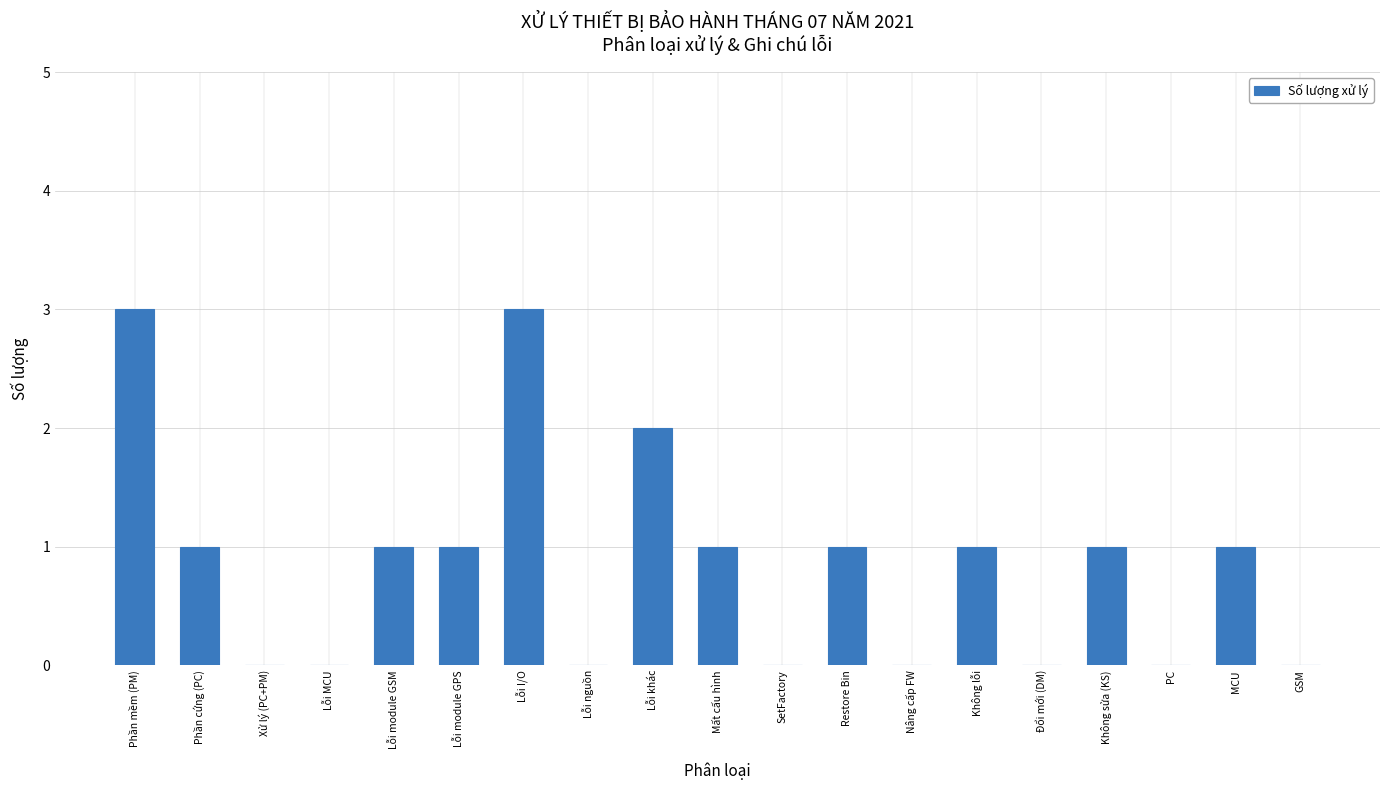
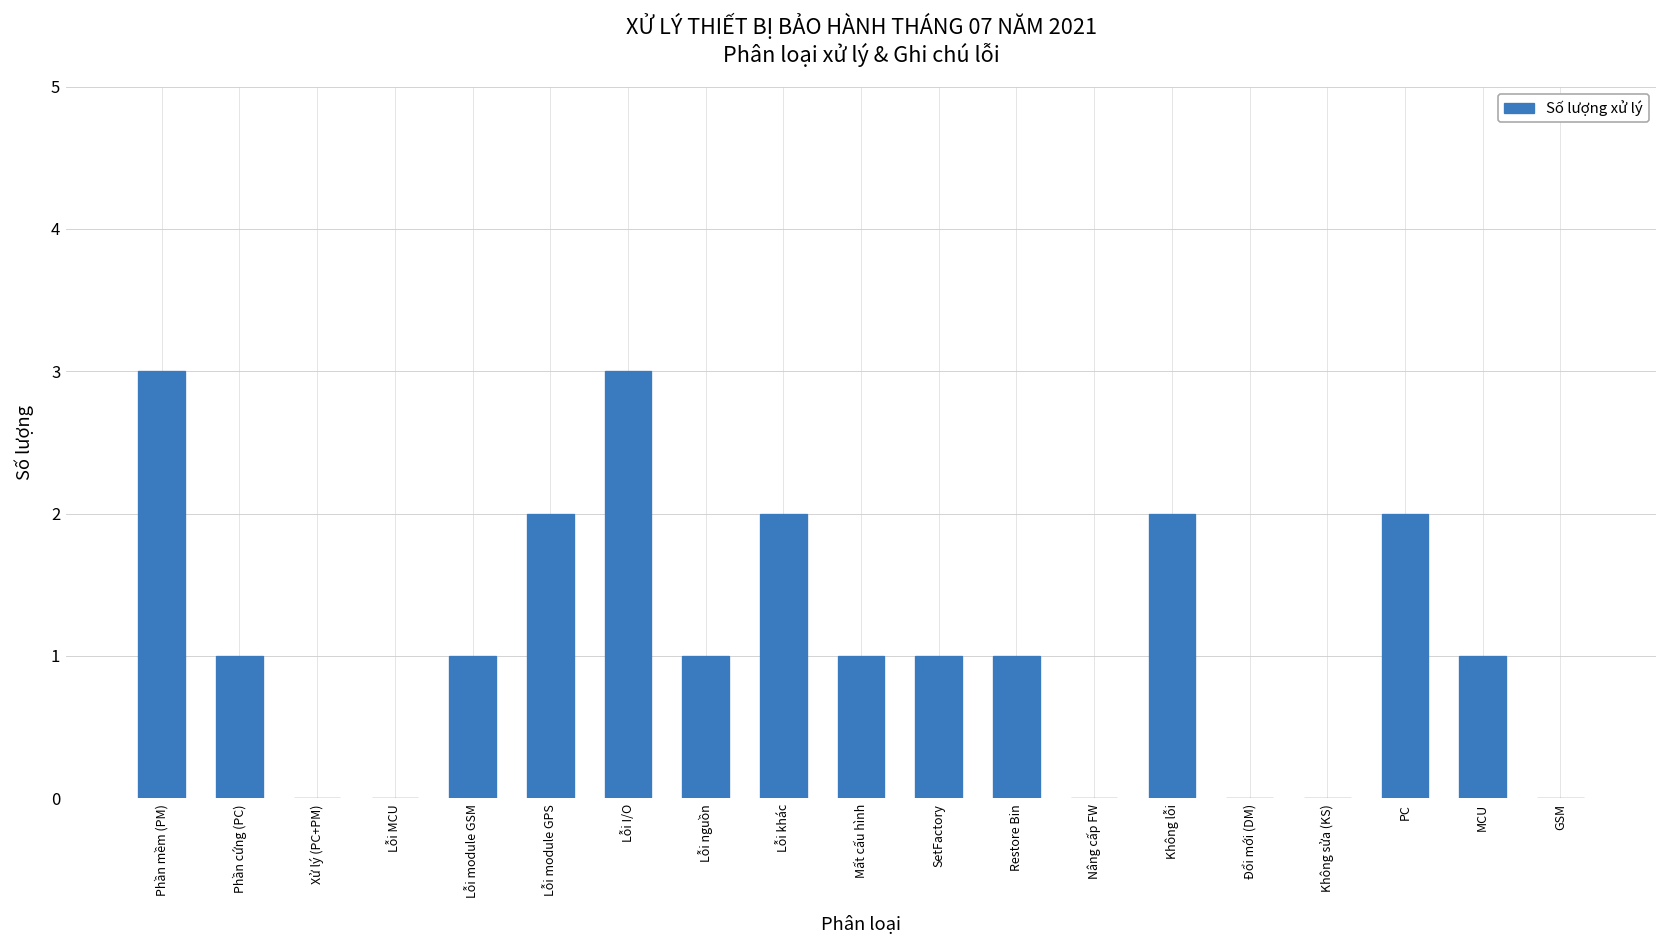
  {
    "Phần mềm (PM)": 3,
    "Phần cứng (PC)": 1,
    "Xử lý (PC+PM)": 0,
    "Lỗi MCU": 0,
    "Lỗi module GSM": 1,
-   "Lỗi module GPS": 1,
+   "Lỗi module GPS": 2,
    "Lỗi I/O": 3,
-   "Lỗi nguồn": 0,
+   "Lỗi nguồn": 1,
    "Lỗi khác": 2,
    "Mất cấu hình": 1,
-   "SetFactory": 0,
+   "SetFactory": 1,
    "Restore Bin": 1,
    "Nâng cấp FW": 0,
-   "Không lỗi": 1,
+   "Không lỗi": 2,
    "Đổi mới (DM)": 0,
-   "Không sửa (KS)": 1,
-   "PC": 0,
+   "Không sửa (KS)": 0,
+   "PC": 2,
    "MCU": 1,
    "GSM": 0
  }
